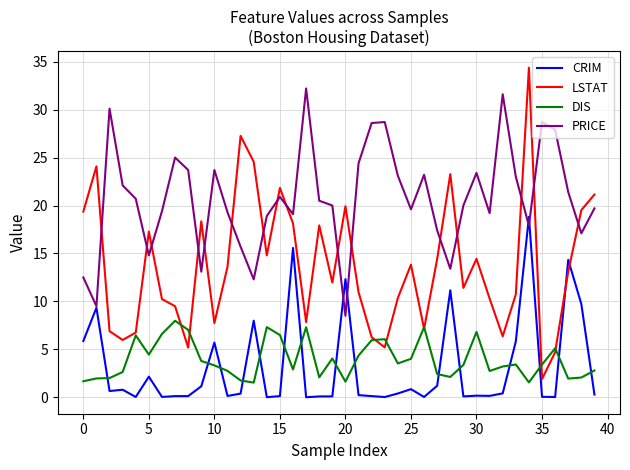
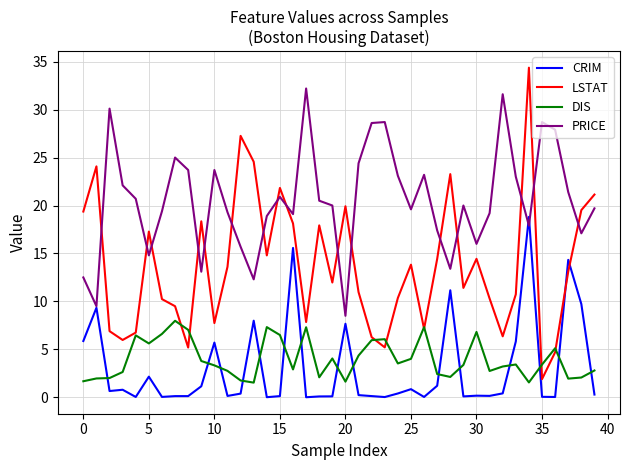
  {
    "CRIM": {
      "0": 6,
      "5": 2,
      "10": 6,
      "15": 0,
-     "20": 12,
+     "20": 8,
      "25": 1,
      "30": 0,
      "35": 0
    },
    "LSTAT": {
      "0": 19,
      "5": 17,
      "10": 8,
      "15": 22,
      "20": 20,
      "25": 14,
      "30": 14,
      "35": 2
    },
    "DIS": {
      "0": 2,
-     "5": 4,
+     "5": 6,
      "10": 3,
      "15": 6,
      "20": 2,
      "25": 4,
      "30": 7,
      "35": 3
    },
    "PRICE": {
      "0": 13,
      "5": 15,
      "10": 24,
      "15": 21,
      "20": 9,
      "25": 20,
-     "30": 23
+     "30": 16
    }
  }
